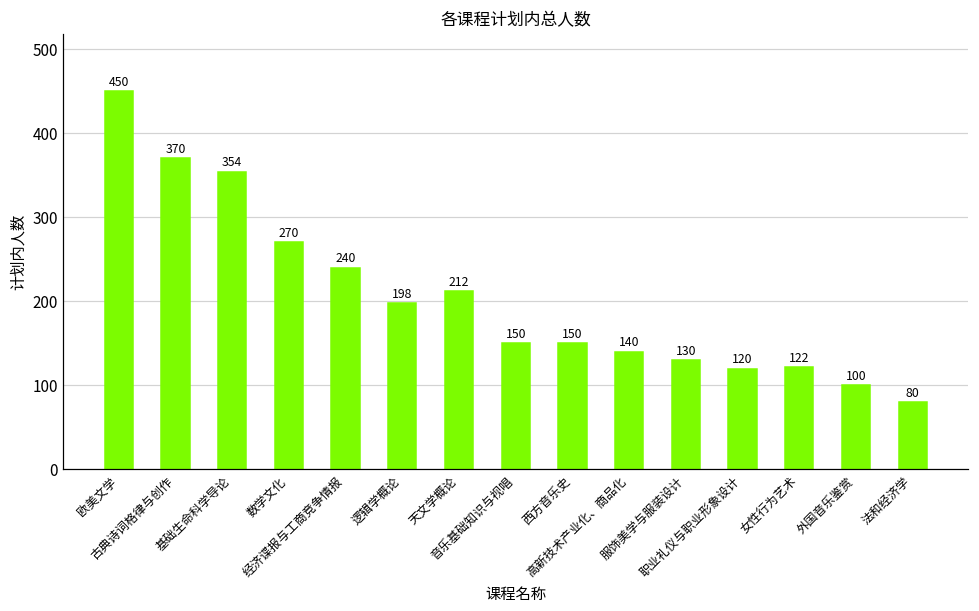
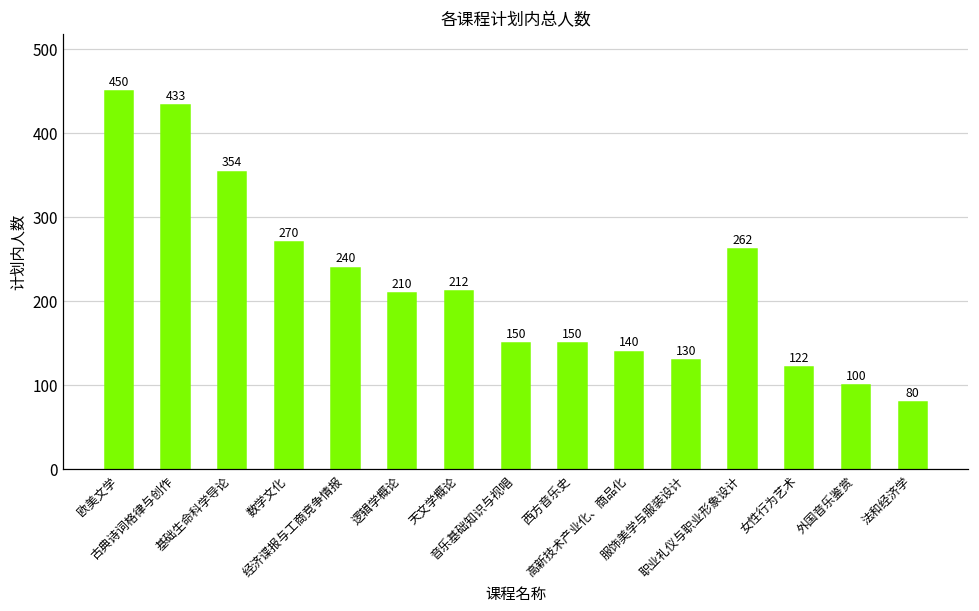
  {
    "欧美文学": 450,
-   "古典诗词格律与创作": 370,
+   "古典诗词格律与创作": 433,
    "基础生命科学导论": 354,
    "数学文化": 270,
    "经济谍报与工商竞争情报": 240,
-   "逻辑学概论": 198,
+   "逻辑学概论": 210,
    "天文学概论": 212,
    "音乐基础知识与视唱": 150,
    "西方音乐史": 150,
    "高新技术产业化、商品化": 140,
    "服饰美学与服装设计": 130,
-   "职业礼仪与职业形象设计": 120,
+   "职业礼仪与职业形象设计": 262,
    "女性行为艺术": 122,
    "外国音乐鉴赏": 100,
    "法和经济学": 80
  }
